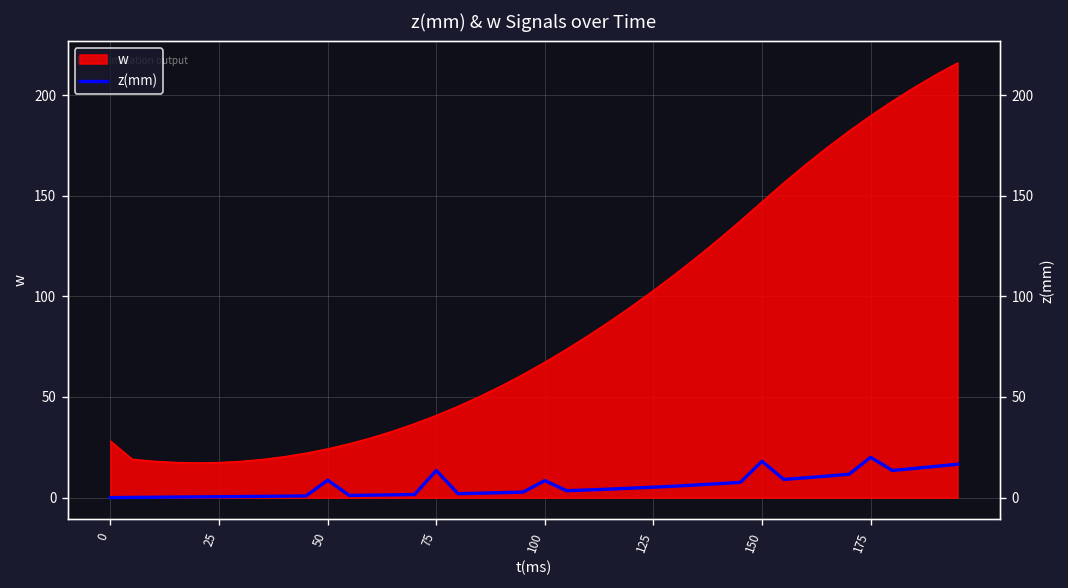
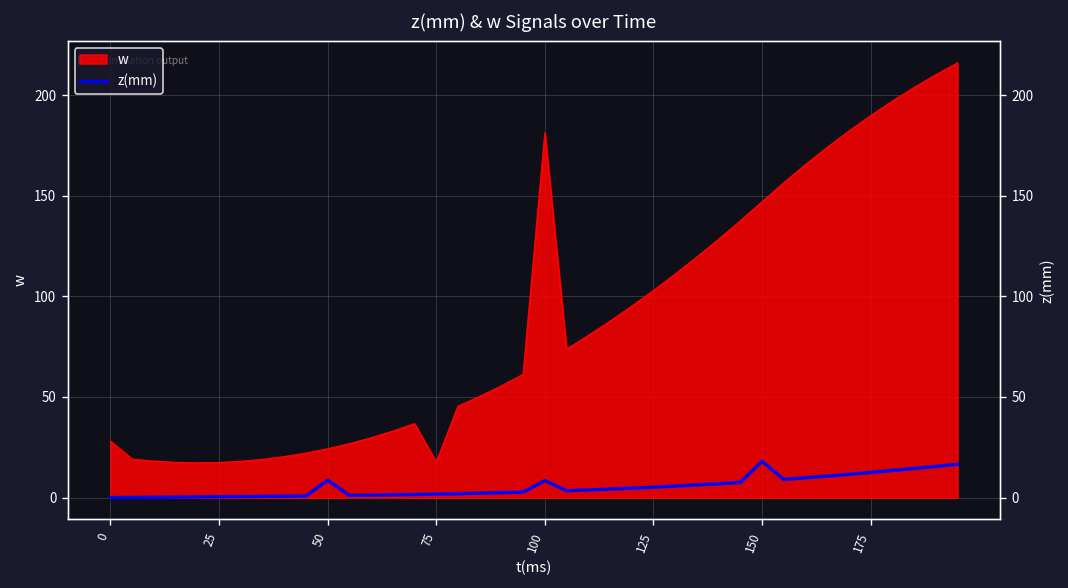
  {
    "w": {
      "0": 28,
      "25": 17,
      "50": 24,
-     "75": 41,
-     "100": 67,
+     "75": 18,
+     "100": 181,
      "125": 103,
      "150": 147,
      "175": 190
    },
    "z(mm)": {
      "0": 0,
      "25": 0,
      "50": 9,
-     "75": 13,
+     "75": 2,
      "100": 8,
      "125": 5,
      "150": 18,
-     "175": 20
+     "175": 13
    }
  }
